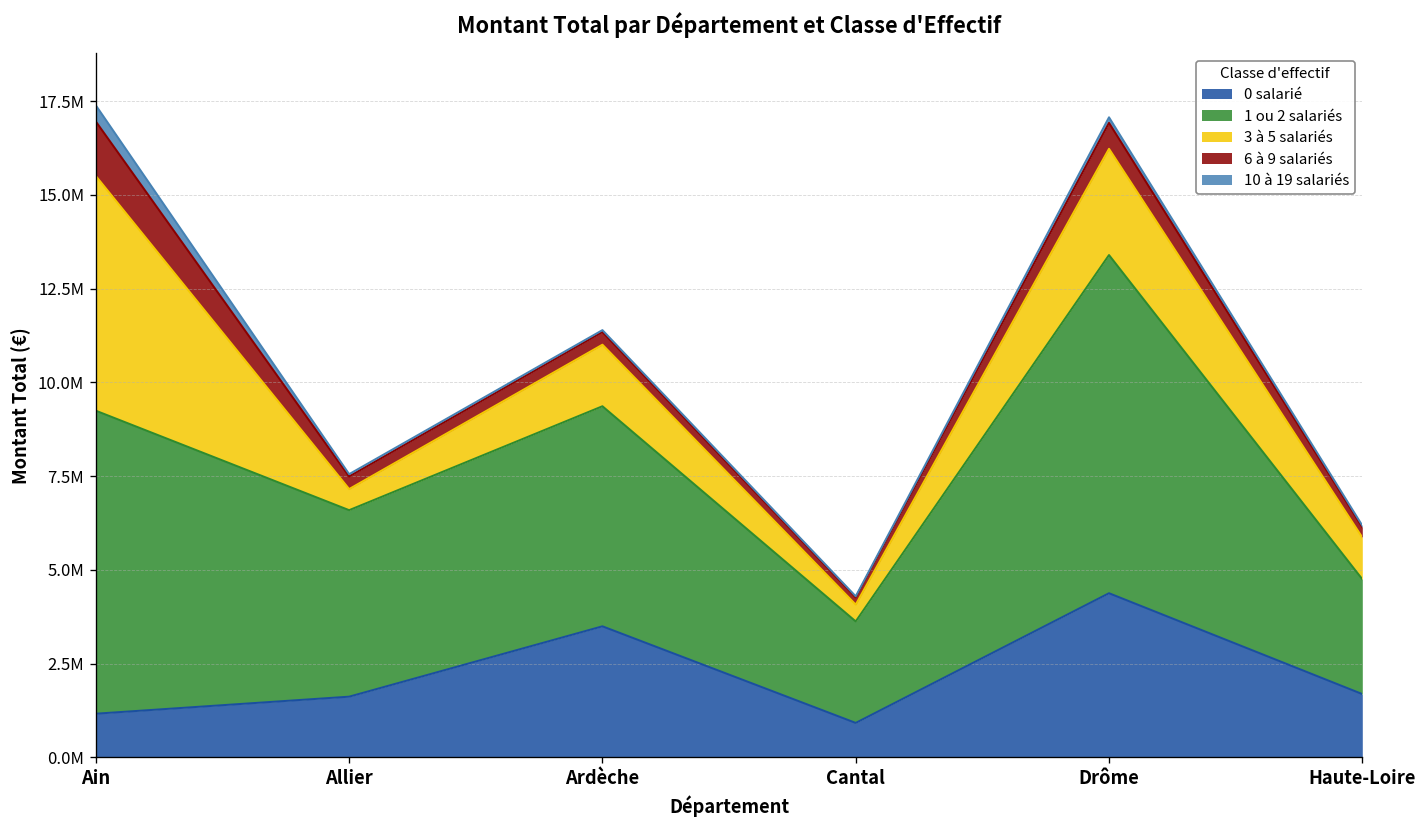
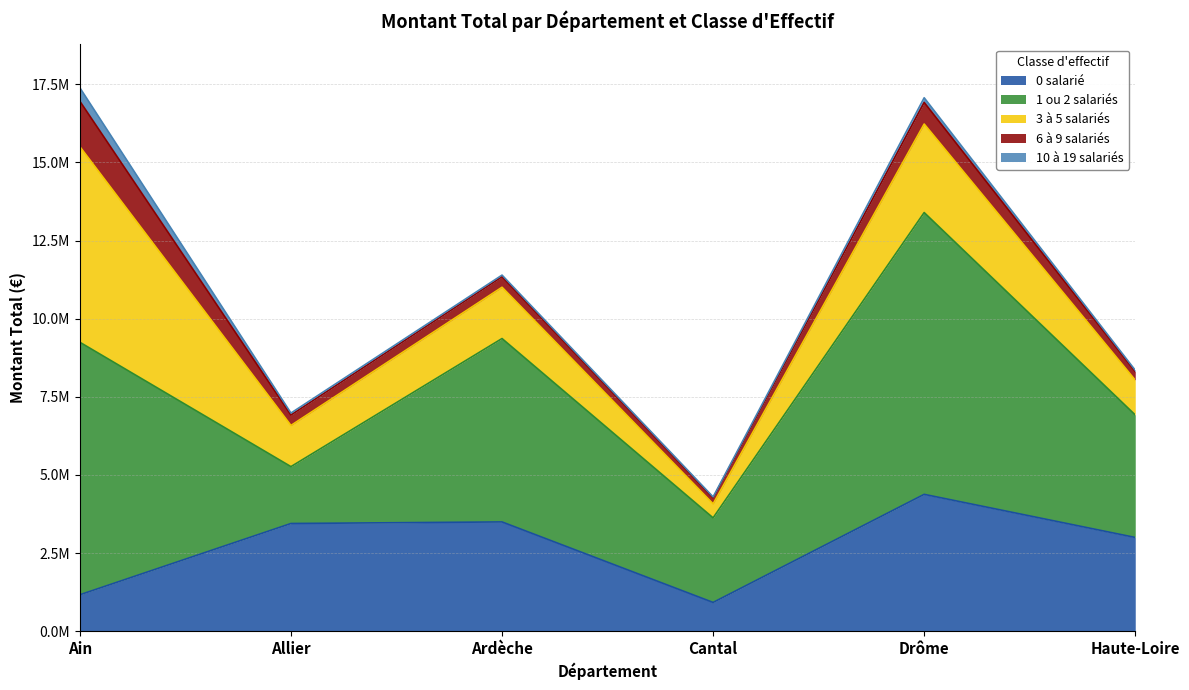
  {
    "0 salarié": {
      "Ain": 1200000,
-     "Allier": 1600000,
+     "Allier": 3400000,
      "Ardèche": 3500000,
      "Cantal": 900000,
      "Drôme": 4400000,
-     "Haute-Loire": 1700000
+     "Haute-Loire": 3000000
    },
    "1 ou 2 salariés": {
      "Ain": 8100000,
-     "Allier": 5000000,
+     "Allier": 1800000,
      "Ardèche": 5900000,
      "Cantal": 2700000,
      "Drôme": 9000000,
-     "Haute-Loire": 3100000
+     "Haute-Loire": 3900000
    },
    "3 à 5 salariés": {
      "Ain": 6300000,
-     "Allier": 600000,
+     "Allier": 1300000,
      "Ardèche": 1600000,
      "Cantal": 400000,
      "Drôme": 2800000,
      "Haute-Loire": 1100000
    },
    "6 à 9 salariés": {
      "Ain": 1500000,
      "Drôme": 700000
    },
    "10 à 19 salariés": {
      "Ain": 400000,
      "Drôme": 100000
    }
  }
